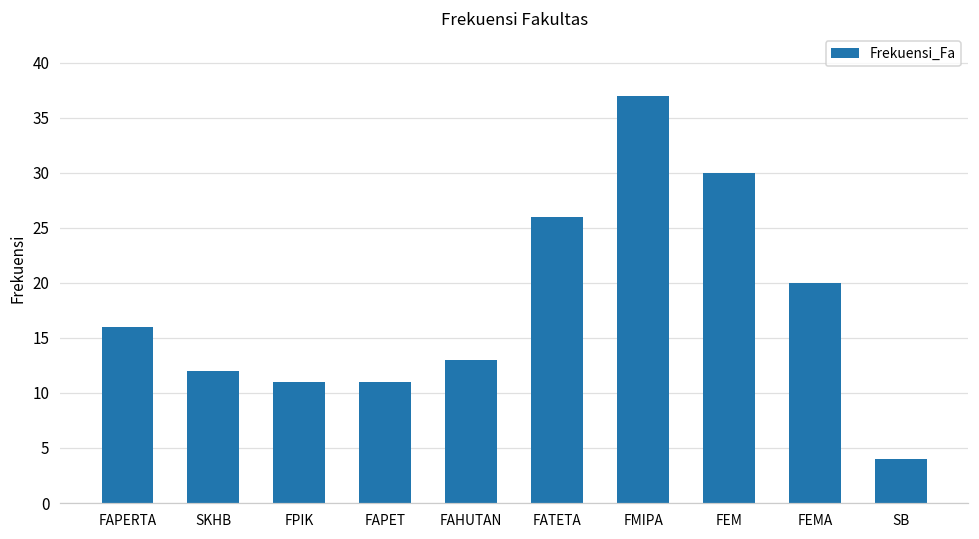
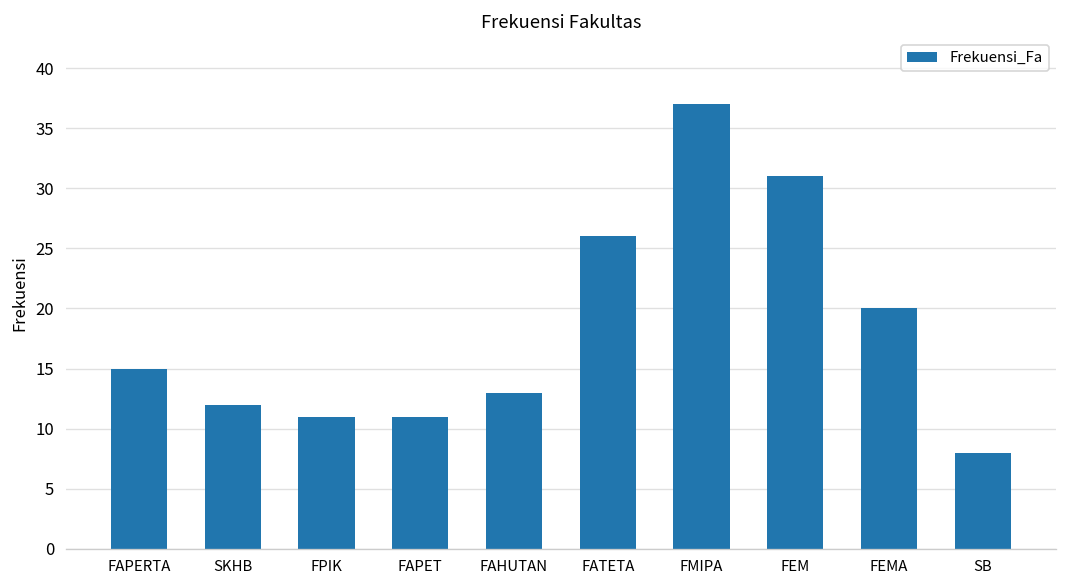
  {
-   "FAPERTA": 16,
+   "FAPERTA": 15,
    "SKHB": 12,
    "FPIK": 11,
    "FAPET": 11,
    "FAHUTAN": 13,
    "FATETA": 26,
    "FMIPA": 37,
-   "FEM": 30,
+   "FEM": 31,
    "FEMA": 20,
-   "SB": 4
+   "SB": 8
  }
